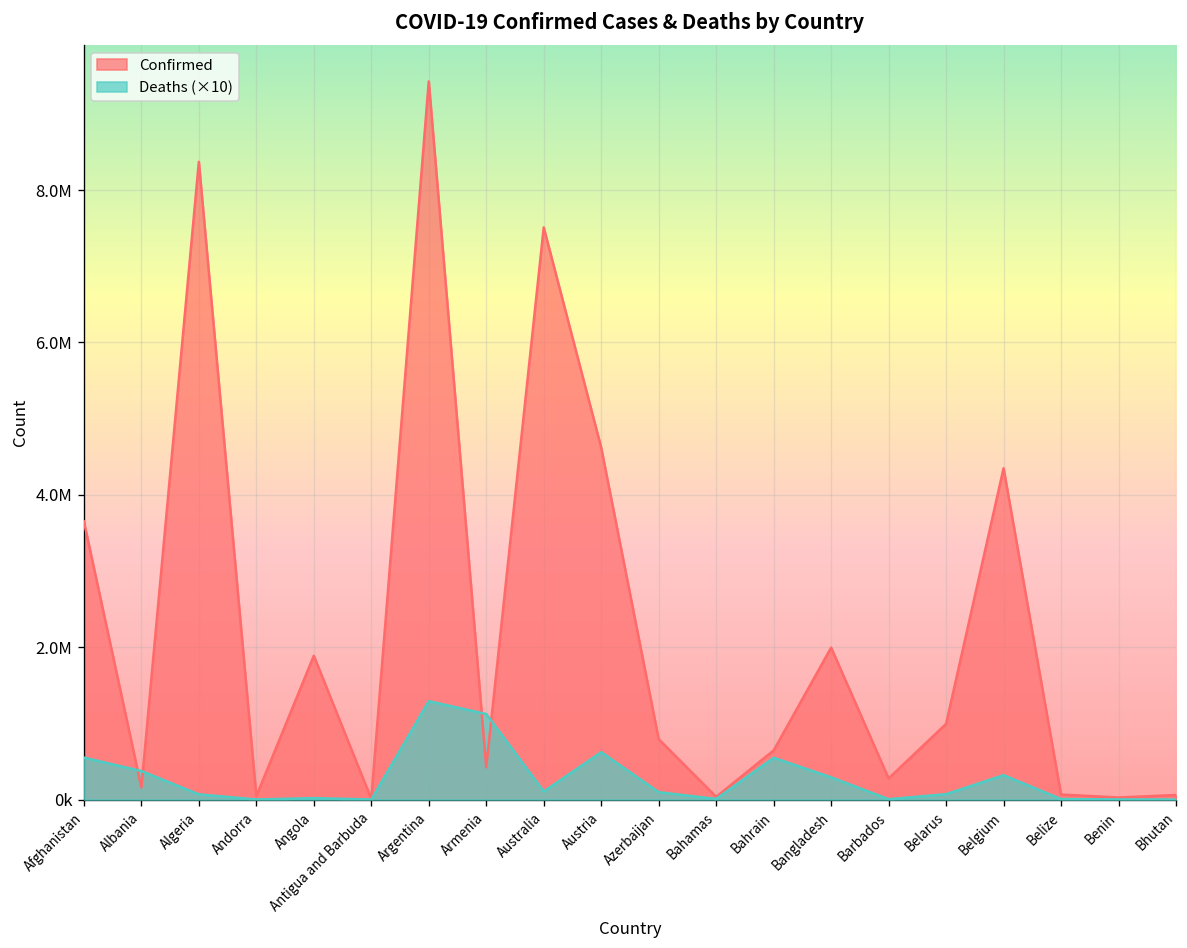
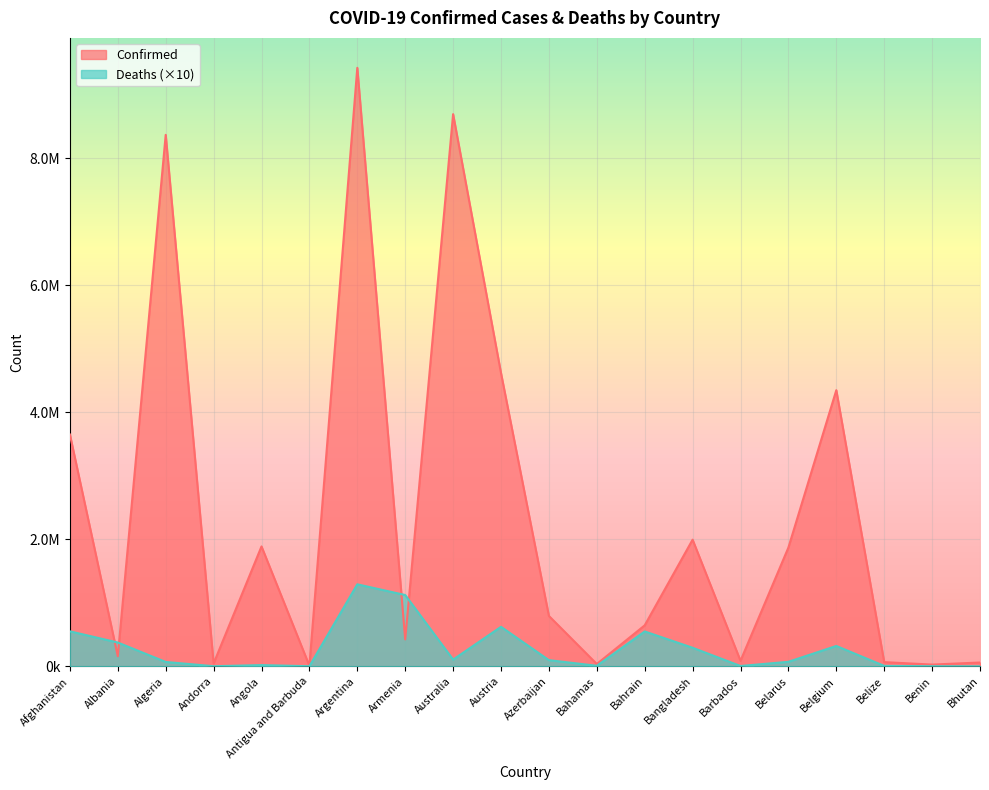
  {
    "Confirmed": {
      "Afghanistan": 3700000,
      "Albania": 200000,
      "Algeria": 8400000,
      "Andorra": 0,
      "Angola": 1900000,
      "Argentina": 9400000,
      "Armenia": 400000,
-     "Australia": 7500000,
+     "Australia": 8700000,
      "Austria": 4600000,
      "Azerbaijan": 800000,
      "Bahrain": 600000,
      "Bangladesh": 2000000,
-     "Barbados": 300000,
-     "Belarus": 1000000,
+     "Barbados": 100000,
+     "Belarus": 1900000,
      "Belgium": 4300000,
      "Belize": 100000,
      "Bhutan": 100000
    },
    "Deaths (×10)": {
      "Afghanistan": 600000,
      "Albania": 400000,
      "Algeria": 100000,
      "Andorra": 0,
      "Angola": 0,
      "Argentina": 1300000,
      "Armenia": 1100000,
      "Australia": 100000,
      "Austria": 600000,
      "Azerbaijan": 100000,
      "Bahrain": 500000,
      "Bangladesh": 300000,
      "Barbados": 0,
      "Belarus": 100000,
      "Belgium": 300000,
      "Belize": 0,
      "Bhutan": 0
    }
  }
